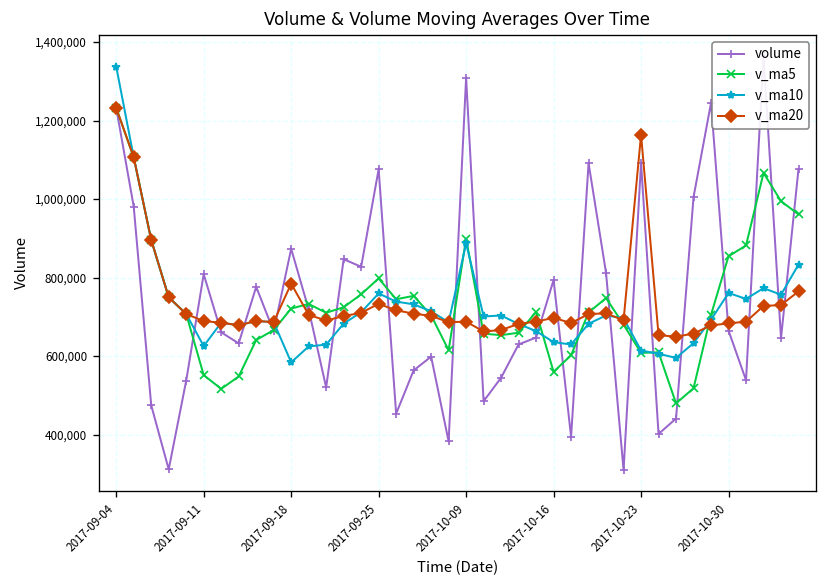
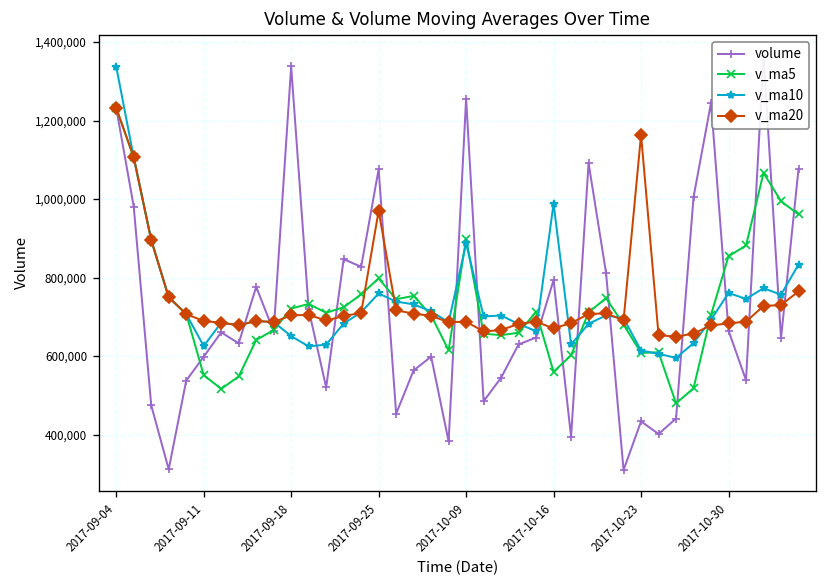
  {
    "volume": {
-     "2017-09-11": "810,000",
-     "2017-09-18": "870,000",
+     "2017-09-11": "600,000",
+     "2017-09-18": "1,340,000",
      "2017-09-25": "1,080,000",
-     "2017-10-09": "1,310,000",
+     "2017-10-09": "1,260,000",
      "2017-10-16": "790,000",
-     "2017-10-23": "1,090,000",
+     "2017-10-23": "430,000",
      "2017-10-30": "660,000"
    },
    "v_ma5": {
      "2017-09-11": "550,000",
      "2017-09-18": "720,000",
      "2017-09-25": "800,000",
      "2017-10-09": "900,000",
      "2017-10-16": "560,000",
      "2017-10-30": "850,000"
    },
    "v_ma10": {
      "2017-09-04": "1,340,000",
      "2017-09-11": "630,000",
-     "2017-09-18": "580,000",
+     "2017-09-18": "650,000",
      "2017-09-25": "760,000",
      "2017-10-09": "890,000",
-     "2017-10-16": "640,000",
+     "2017-10-16": "990,000",
      "2017-10-30": "760,000"
    },
    "v_ma20": {
      "2017-09-11": "690,000",
-     "2017-09-18": "780,000",
-     "2017-09-25": "730,000",
+     "2017-09-18": "700,000",
+     "2017-09-25": "970,000",
      "2017-10-09": "690,000",
-     "2017-10-16": "700,000",
+     "2017-10-16": "670,000",
      "2017-10-23": "1,160,000",
      "2017-10-30": "680,000"
    }
  }
